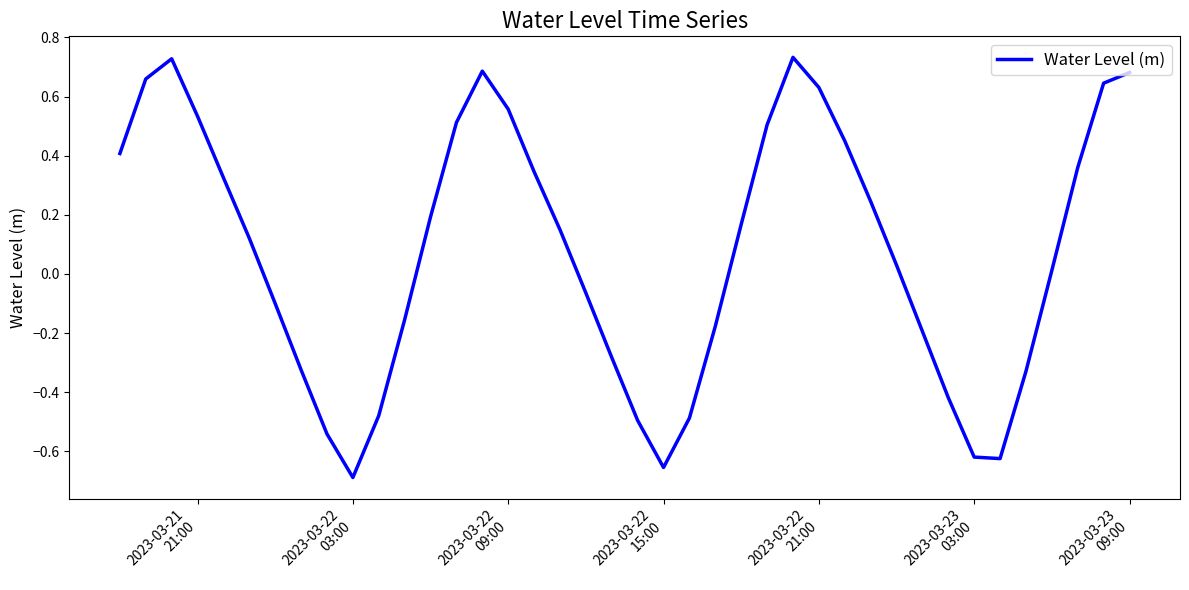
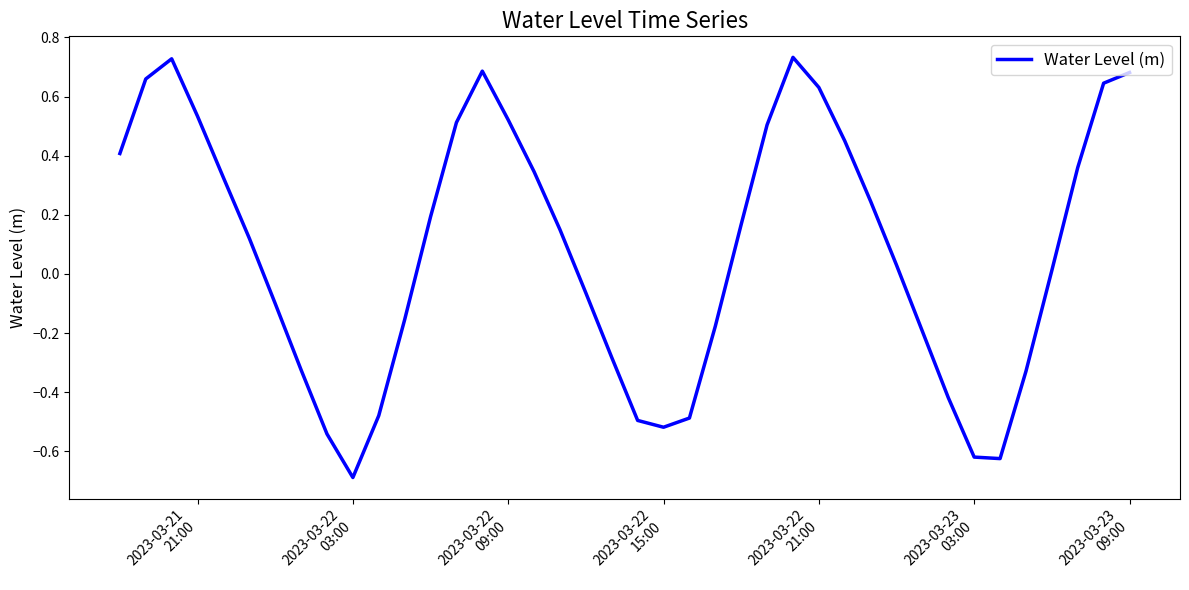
  {
    "2023-03-21 21:00": 0.53,
    "2023-03-22 03:00": -0.69,
-   "2023-03-22 09:00": 0.56,
-   "2023-03-22 15:00": -0.65,
+   "2023-03-22 09:00": 0.52,
+   "2023-03-22 15:00": -0.52,
    "2023-03-22 21:00": 0.63,
    "2023-03-23 03:00": -0.62
  }
